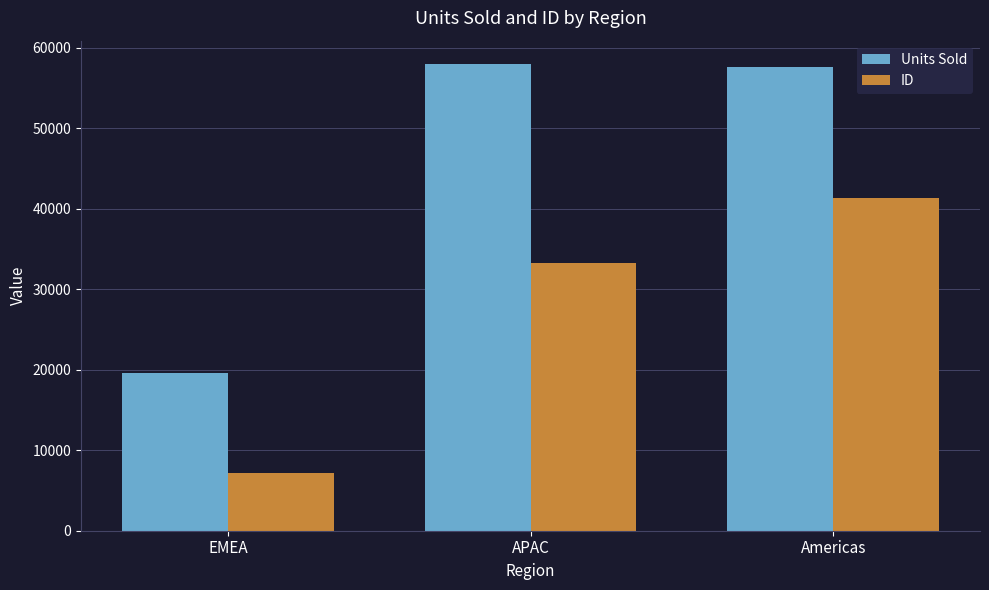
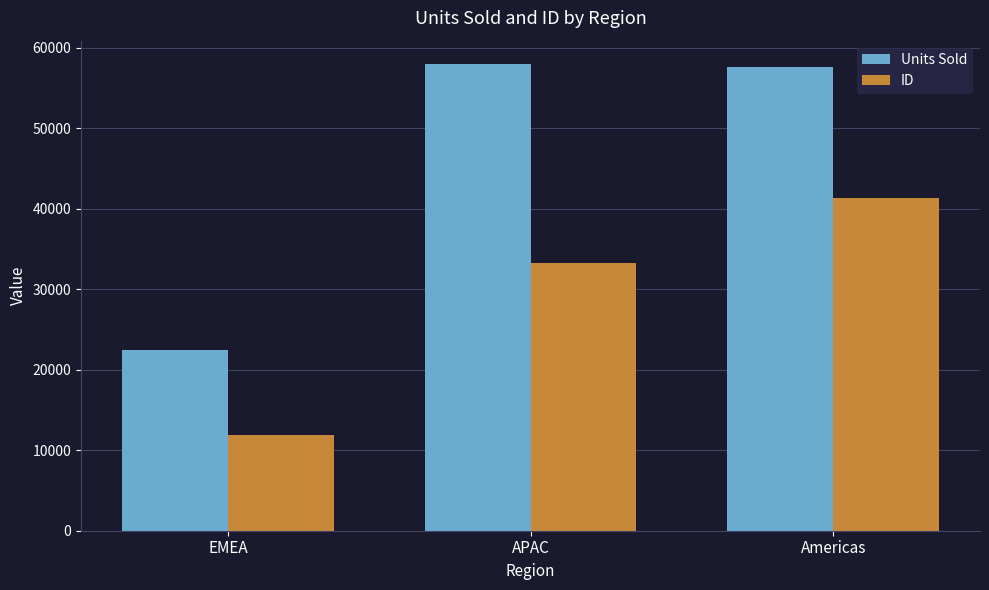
  {
    "Units Sold": {
-     "EMEA": 20000,
+     "EMEA": 23000,
      "APAC": 58000,
      "Americas": 58000
    },
    "ID": {
-     "EMEA": 7000,
+     "EMEA": 12000,
      "APAC": 33000,
      "Americas": 41000
    }
  }
